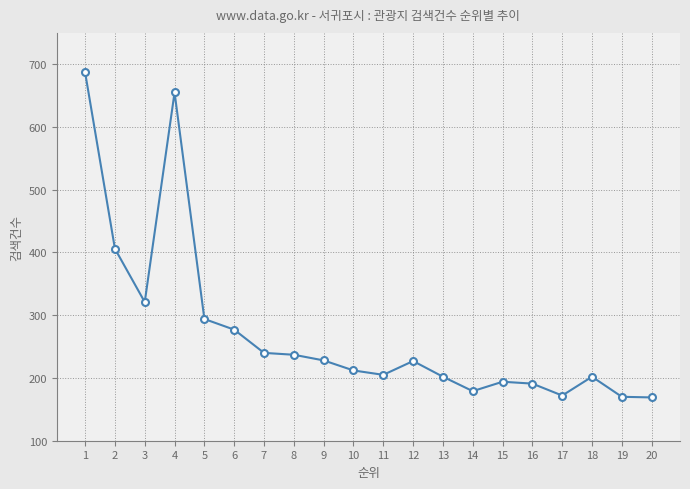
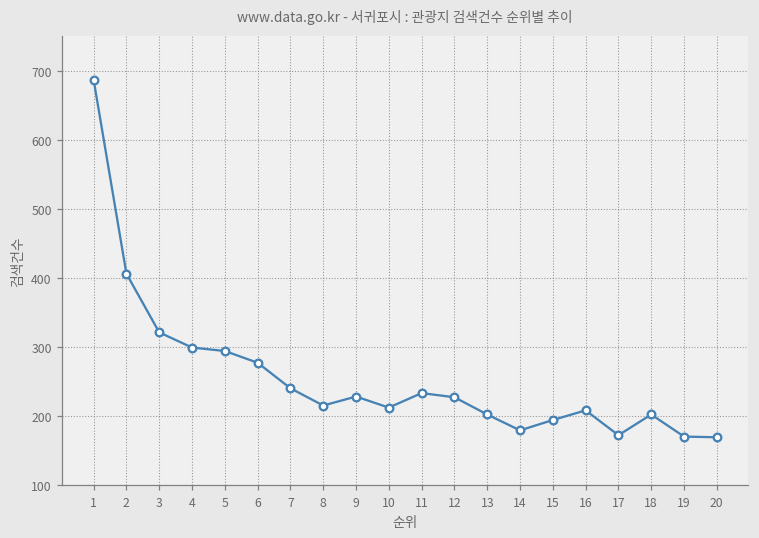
  {
    "1": 690,
    "2": 410,
    "3": 320,
-   "4": 660,
+   "4": 300,
    "5": 290,
    "6": 280,
    "7": 240,
-   "8": 240,
+   "8": 220,
    "9": 230,
    "10": 210,
-   "11": 210,
+   "11": 230,
    "12": 230,
    "13": 200,
    "14": 180,
    "15": 190,
-   "16": 190,
+   "16": 210,
    "17": 170,
    "18": 200,
    "19": 170,
    "20": 170
  }
